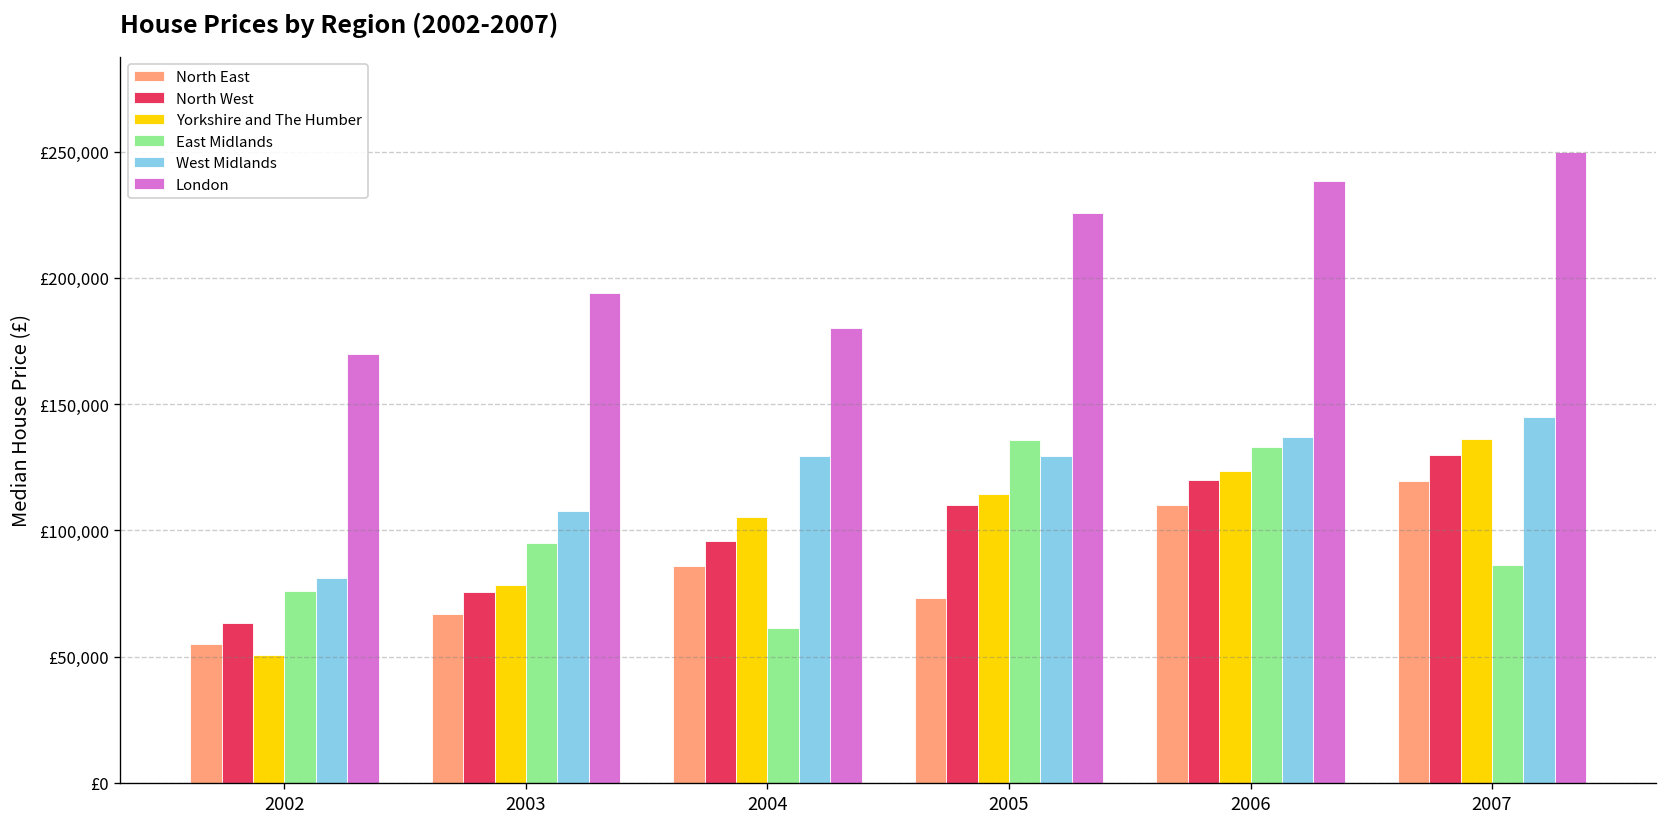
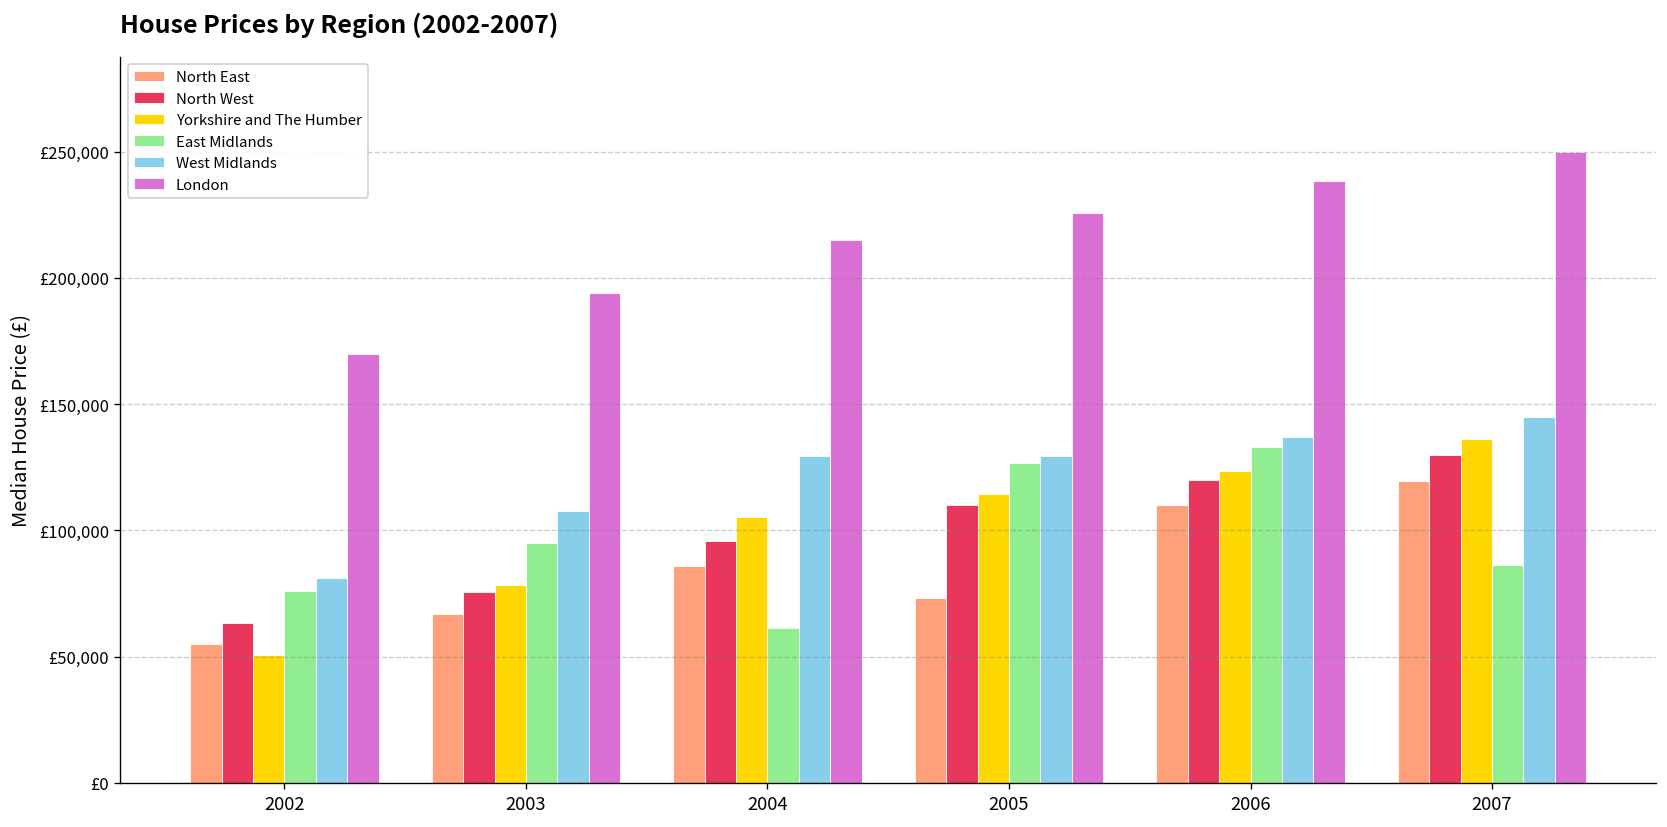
  {
    "North East": {
      "2002": "£55,000",
      "2003": "£67,000",
      "2004": "£86,000",
      "2005": "£73,000",
      "2006": "£110,000",
      "2007": "£120,000"
    },
    "North West": {
      "2002": "£64,000",
      "2003": "£76,000",
      "2004": "£96,000",
      "2005": "£110,000",
      "2006": "£120,000",
      "2007": "£130,000"
    },
    "Yorkshire and The Humber": {
      "2002": "£51,000",
      "2003": "£79,000",
      "2004": "£105,000",
      "2005": "£114,000",
      "2006": "£123,000",
      "2007": "£136,000"
    },
    "East Midlands": {
      "2002": "£76,000",
      "2003": "£95,000",
      "2004": "£61,000",
-     "2005": "£136,000",
+     "2005": "£127,000",
      "2006": "£133,000",
      "2007": "£86,000"
    },
    "West Midlands": {
      "2002": "£81,000",
      "2003": "£108,000",
      "2004": "£129,000",
      "2005": "£130,000",
      "2006": "£137,000",
      "2007": "£145,000"
    },
    "London": {
      "2002": "£170,000",
      "2003": "£194,000",
-     "2004": "£180,000",
+     "2004": "£215,000",
      "2005": "£226,000",
      "2006": "£239,000",
      "2007": "£250,000"
    }
  }
